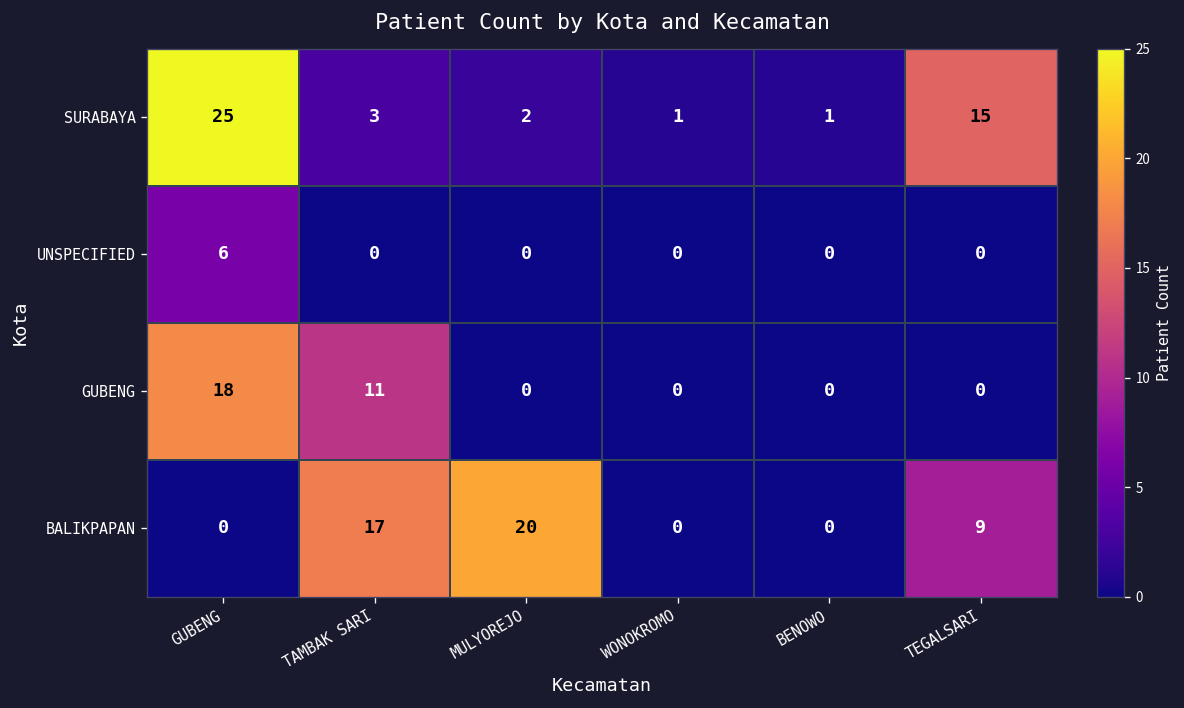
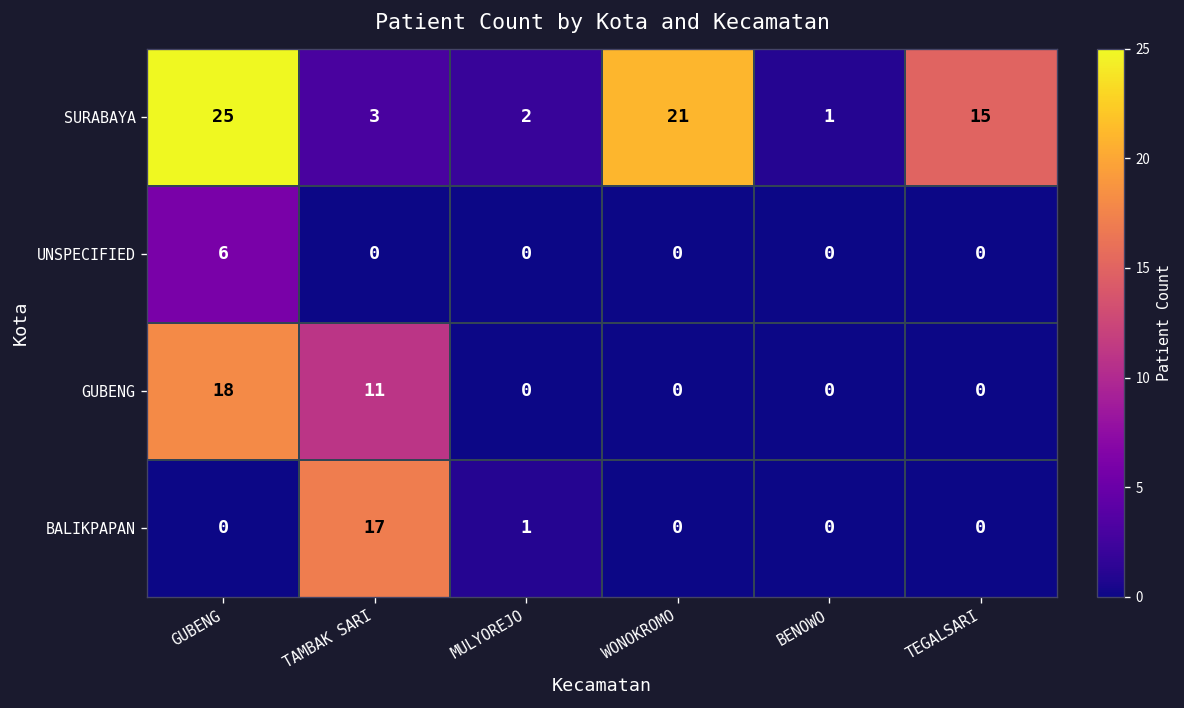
  {
    "SURABAYA": {
      "GUBENG": 25,
      "TAMBAK SARI": 3,
      "MULYOREJO": 2,
-     "WONOKROMO": 1,
+     "WONOKROMO": 21,
      "BENOWO": 1,
      "TEGALSARI": 15
    },
    "UNSPECIFIED": {
      "GUBENG": 6,
      "TAMBAK SARI": 0,
      "MULYOREJO": 0,
      "WONOKROMO": 0,
      "BENOWO": 0,
      "TEGALSARI": 0
    },
    "GUBENG": {
      "GUBENG": 18,
      "TAMBAK SARI": 11,
      "MULYOREJO": 0,
      "WONOKROMO": 0,
      "BENOWO": 0,
      "TEGALSARI": 0
    },
    "BALIKPAPAN": {
      "GUBENG": 0,
      "TAMBAK SARI": 17,
-     "MULYOREJO": 20,
+     "MULYOREJO": 1,
      "WONOKROMO": 0,
      "BENOWO": 0,
-     "TEGALSARI": 9
+     "TEGALSARI": 0
    }
  }
